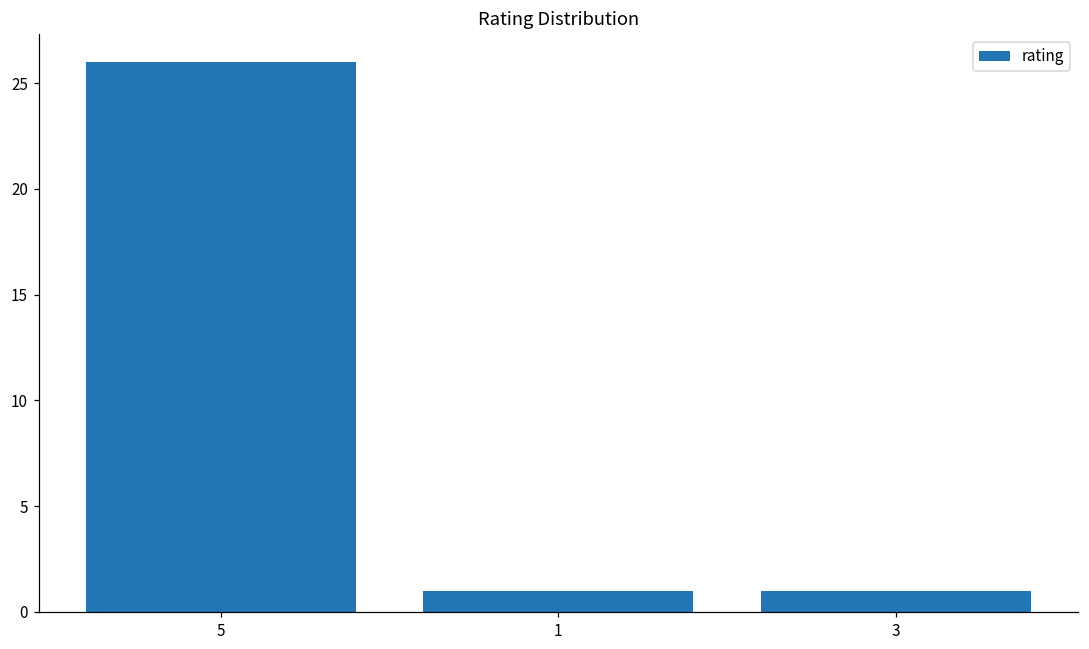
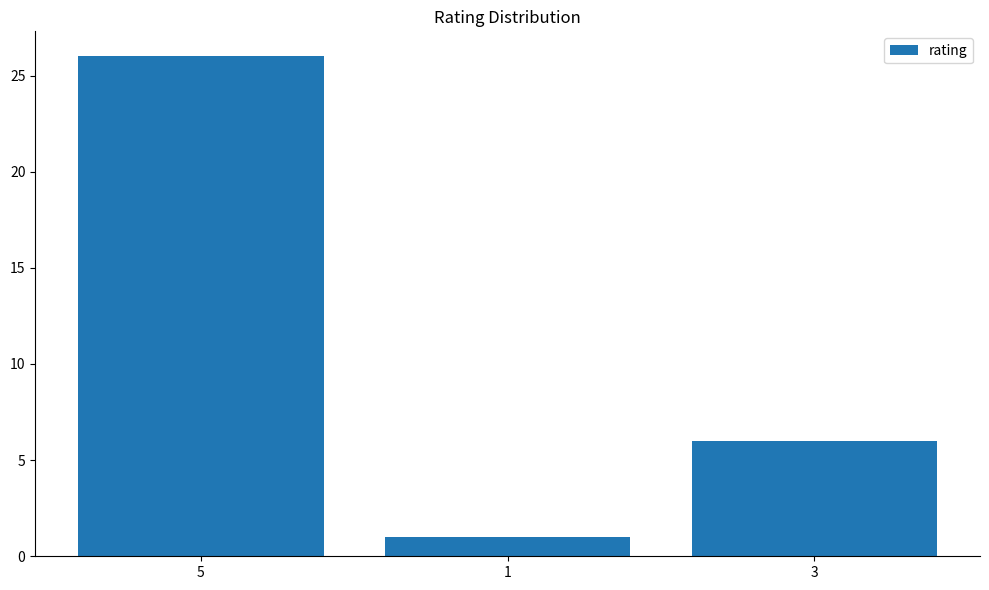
  {
    "5": 26,
    "1": 1,
-   "3": 1
+   "3": 6
  }
